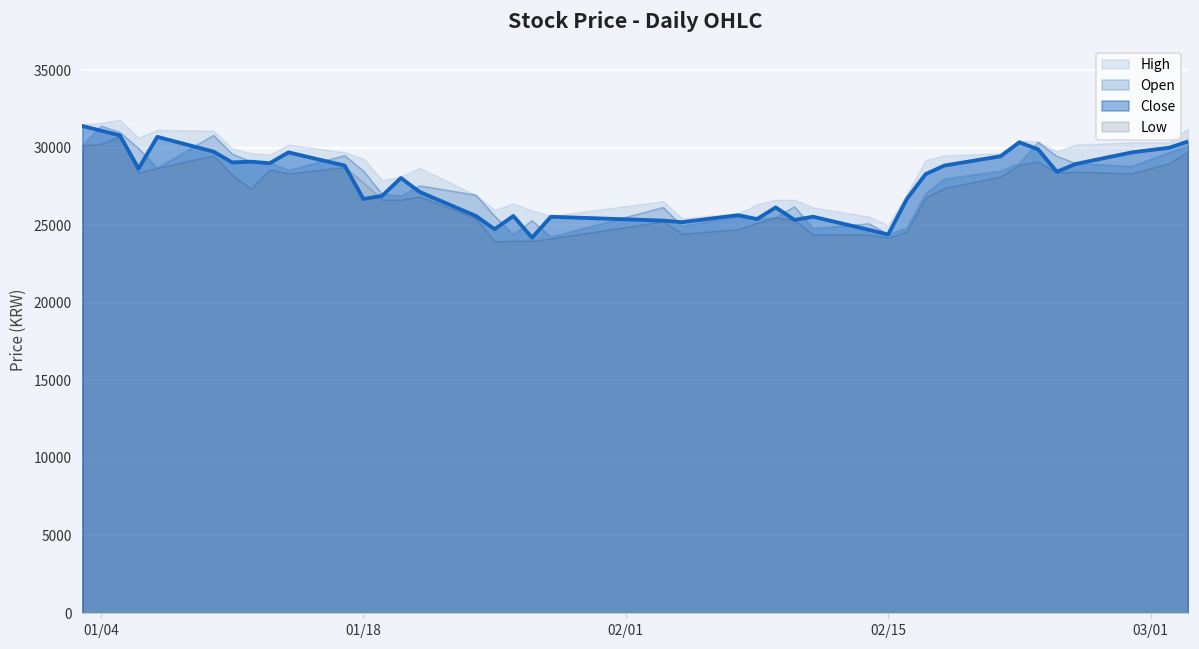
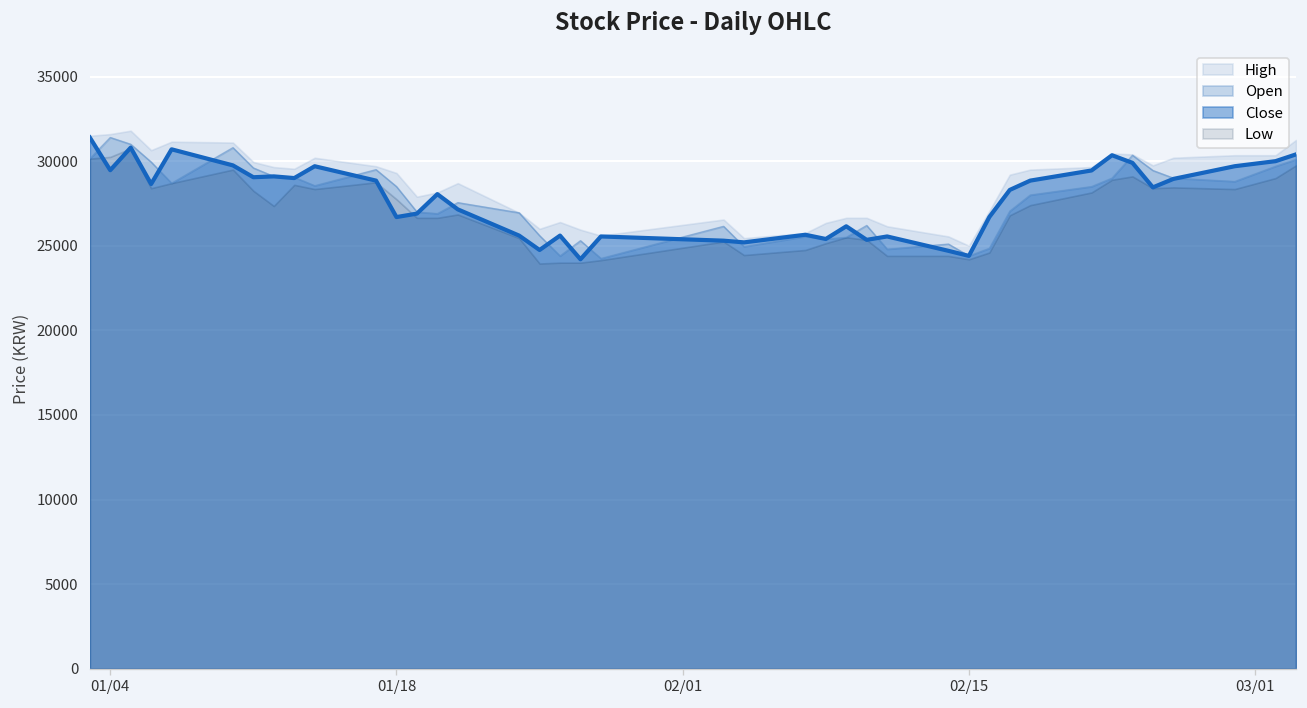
  {
    "Close": {
-     "01/04": 31100,
+     "01/04": 29500,
      "01/18": 26700
    }
  }
